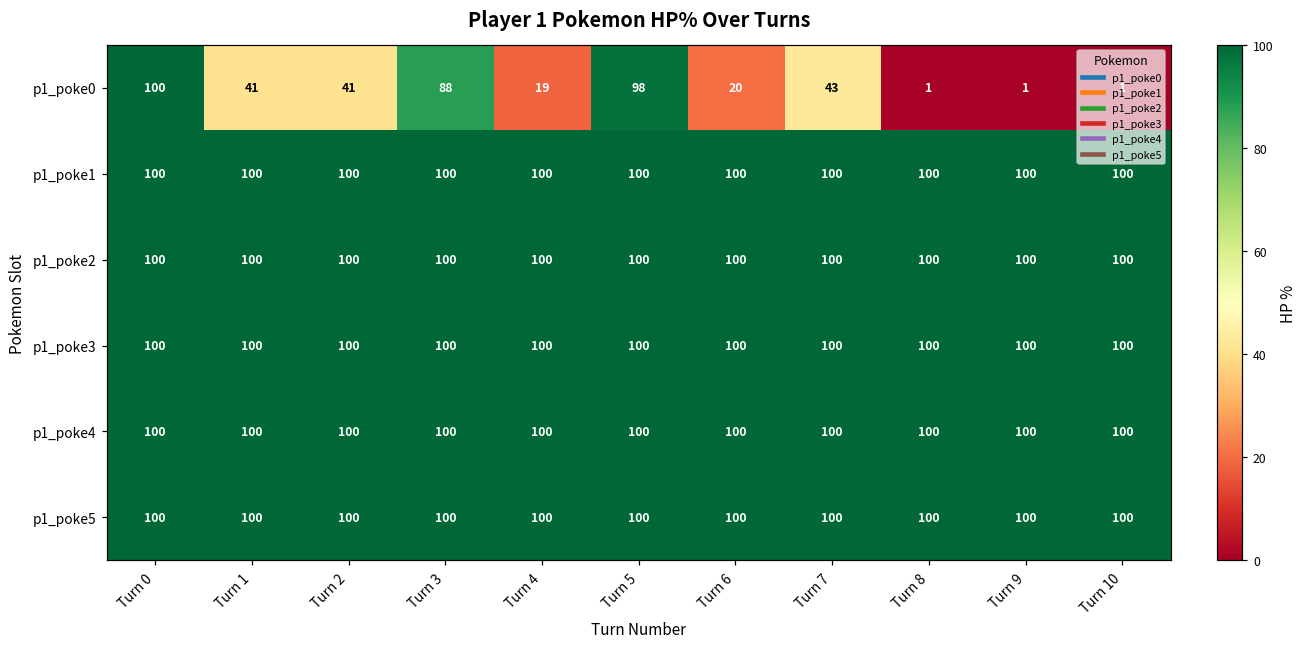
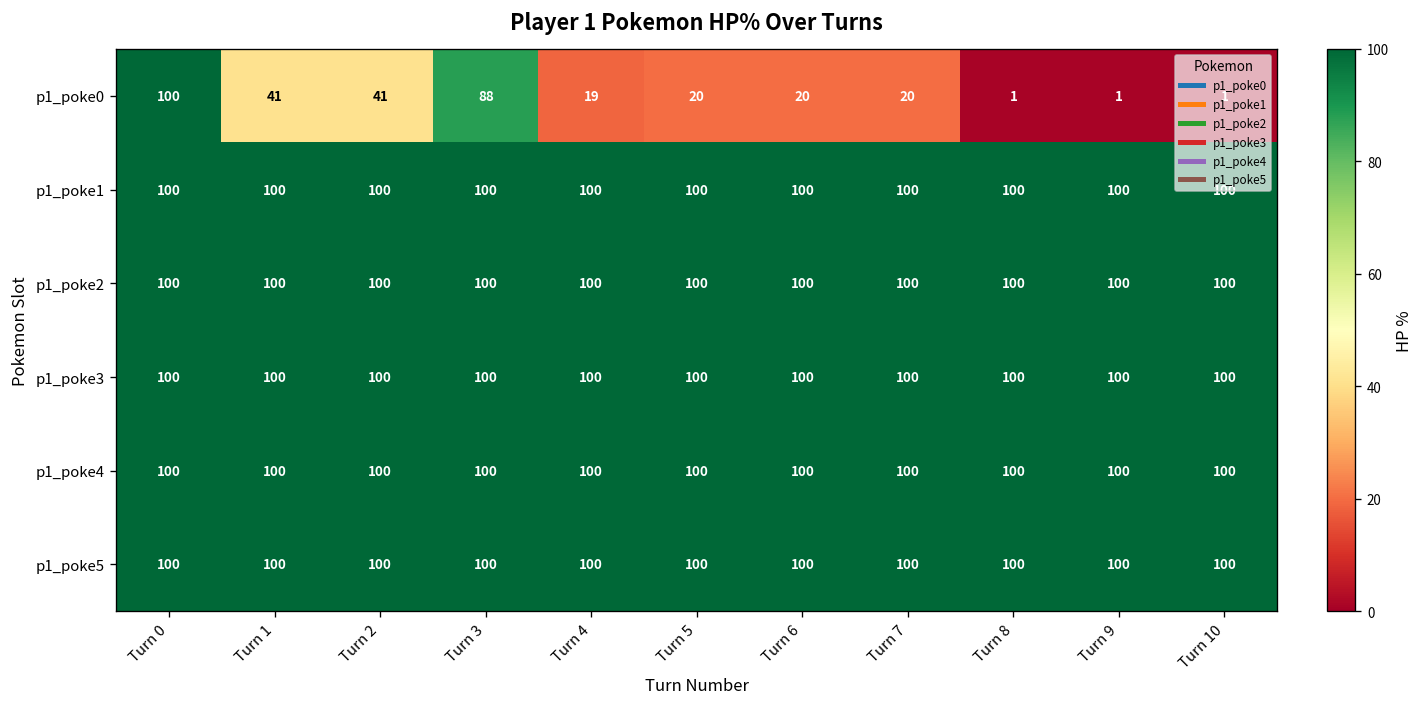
  {
    "p1_poke0": {
      "Turn 0": 100,
      "Turn 1": 41,
      "Turn 2": 41,
      "Turn 3": 88,
      "Turn 4": 19,
-     "Turn 5": 98,
+     "Turn 5": 20,
      "Turn 6": 20,
-     "Turn 7": 43,
+     "Turn 7": 20,
      "Turn 8": 1,
      "Turn 9": 1
    },
    "p1_poke1": {
      "Turn 0": 100,
      "Turn 1": 100,
      "Turn 2": 100,
      "Turn 3": 100,
      "Turn 4": 100,
      "Turn 5": 100,
      "Turn 6": 100,
      "Turn 7": 100,
      "Turn 8": 100,
      "Turn 9": 100
    },
    "p1_poke2": {
      "Turn 0": 100,
      "Turn 1": 100,
      "Turn 2": 100,
      "Turn 3": 100,
      "Turn 4": 100,
      "Turn 5": 100,
      "Turn 6": 100,
      "Turn 7": 100,
      "Turn 8": 100,
      "Turn 9": 100,
      "Turn 10": 100
    },
    "p1_poke3": {
      "Turn 0": 100,
      "Turn 1": 100,
      "Turn 2": 100,
      "Turn 3": 100,
      "Turn 4": 100,
      "Turn 5": 100,
      "Turn 6": 100,
      "Turn 7": 100,
      "Turn 8": 100,
      "Turn 9": 100,
      "Turn 10": 100
    },
    "p1_poke4": {
      "Turn 0": 100,
      "Turn 1": 100,
      "Turn 2": 100,
      "Turn 3": 100,
      "Turn 4": 100,
      "Turn 5": 100,
      "Turn 6": 100,
      "Turn 7": 100,
      "Turn 8": 100,
      "Turn 9": 100,
      "Turn 10": 100
    },
    "p1_poke5": {
      "Turn 0": 100,
      "Turn 1": 100,
      "Turn 2": 100,
      "Turn 3": 100,
      "Turn 4": 100,
      "Turn 5": 100,
      "Turn 6": 100,
      "Turn 7": 100,
      "Turn 8": 100,
      "Turn 9": 100,
      "Turn 10": 100
    }
  }
